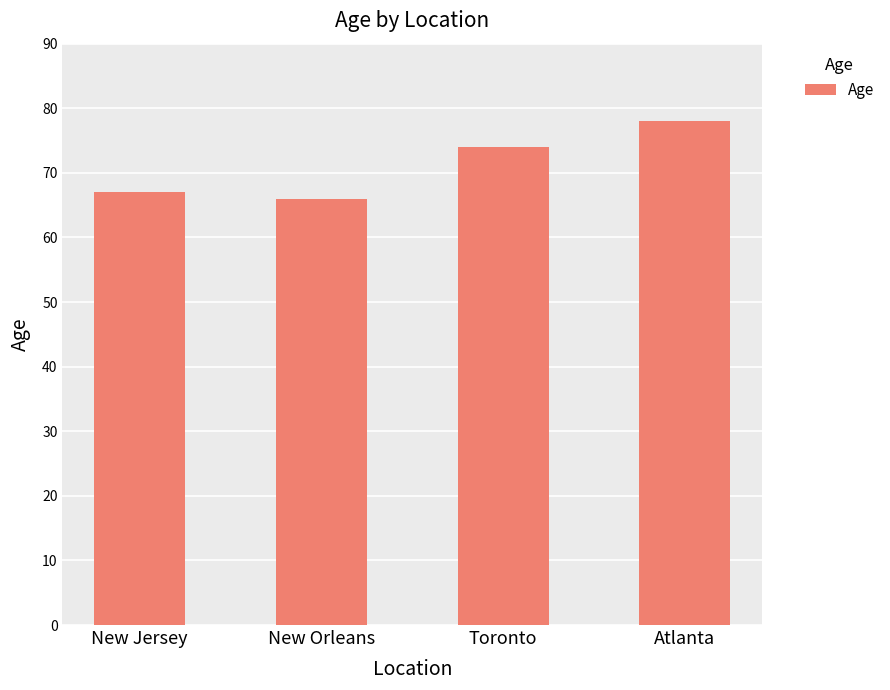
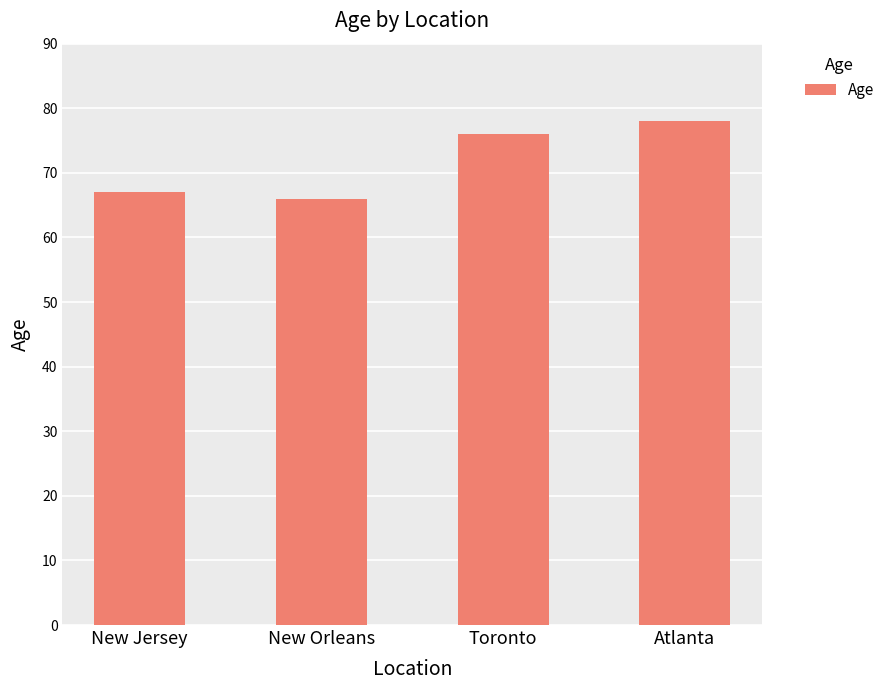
  {
    "New Jersey": 67,
    "New Orleans": 66,
-   "Toronto": 74,
+   "Toronto": 76,
    "Atlanta": 78
  }
